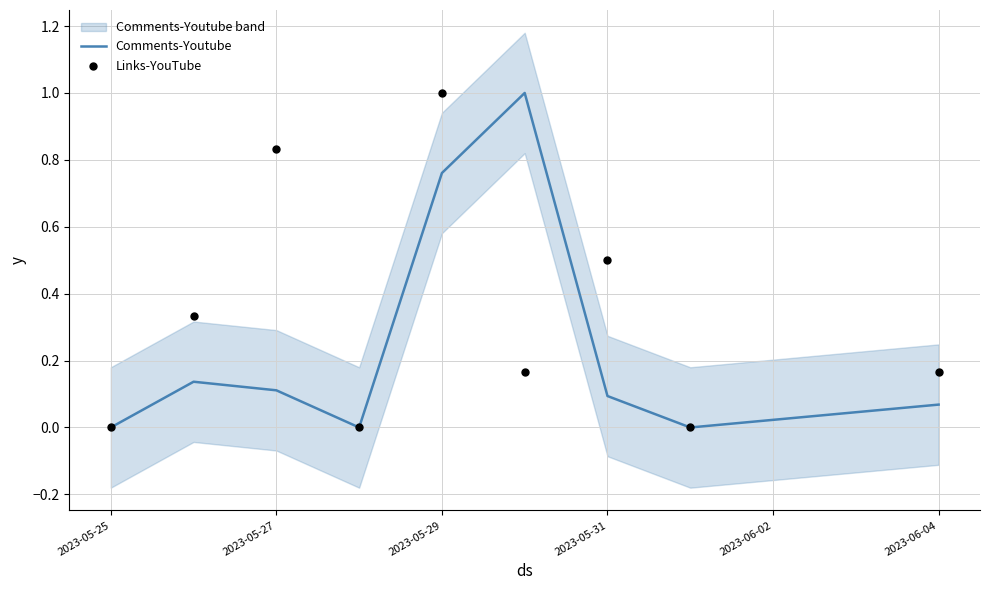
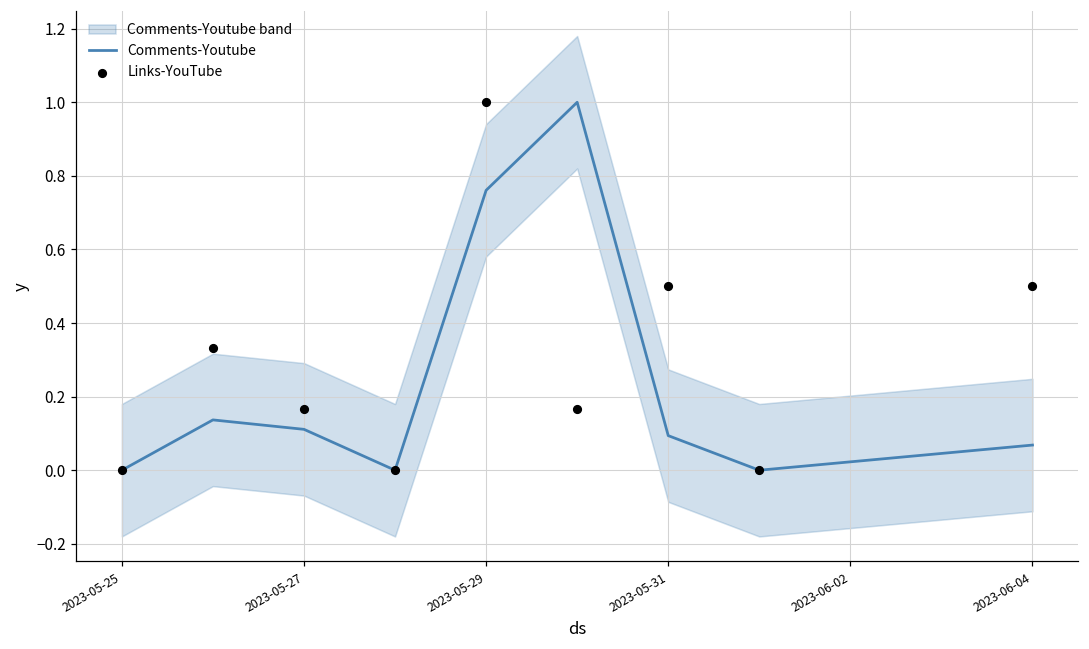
  {
    "Links-YouTube": {
-     "2023-05-27": 0.83,
-     "2023-06-04": 0.17
+     "2023-05-27": 0.17,
+     "2023-06-04": 0.50
    }
  }
